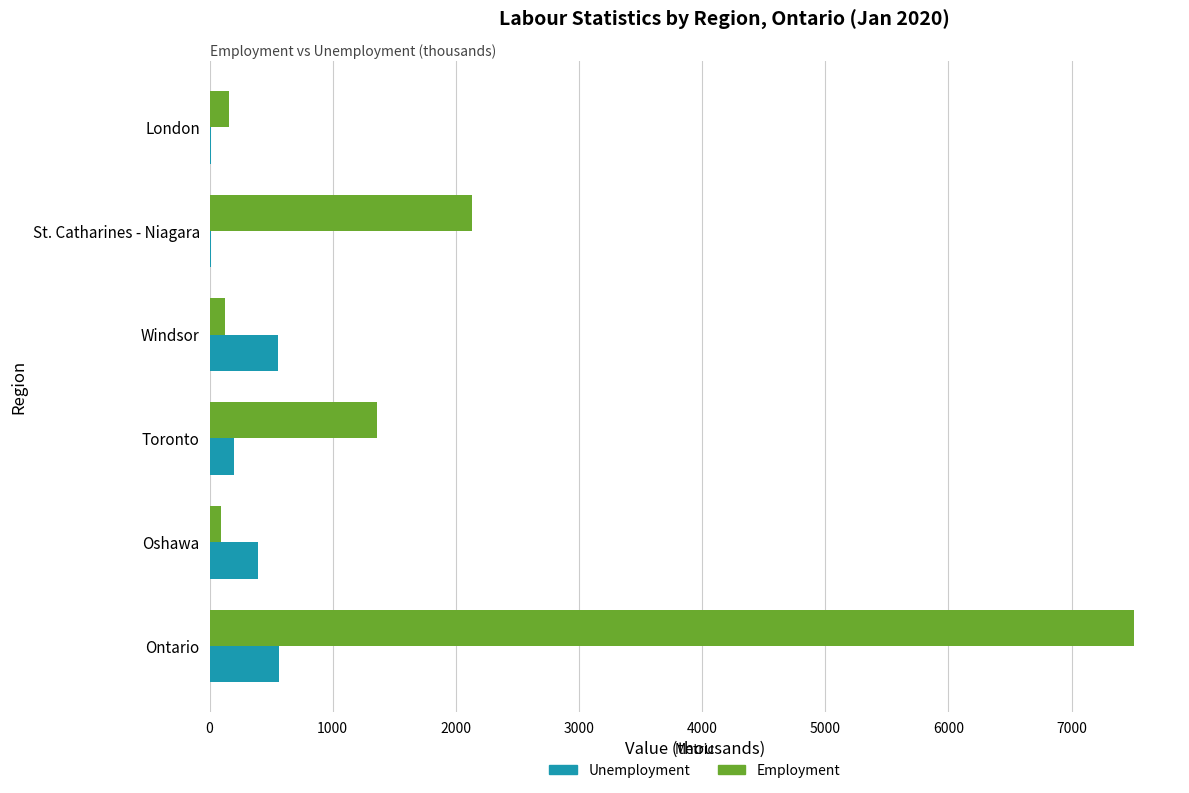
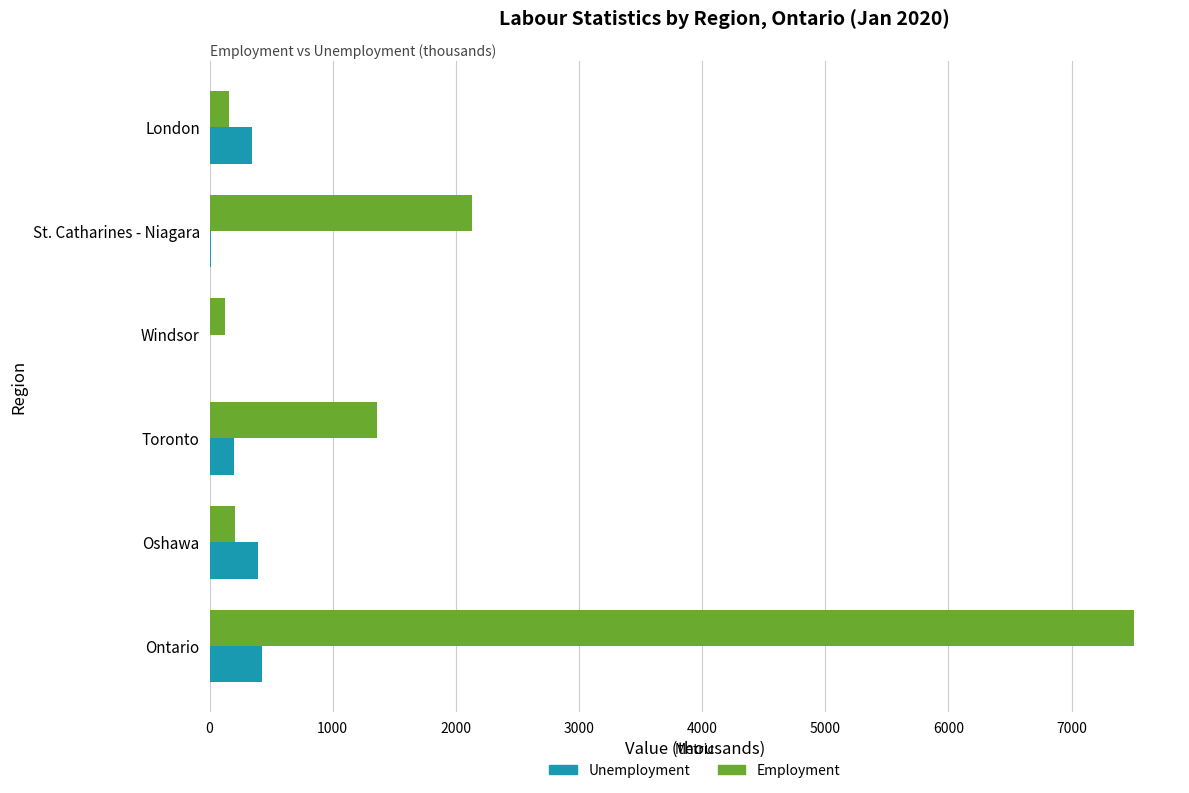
  {
    "Employment": {
      "London": 160,
      "St. Catharines - Niagara": 2130,
      "Windsor": 130,
      "Toronto": 1360,
-     "Oshawa": 90,
+     "Oshawa": 210,
      "Ontario": 7500
    },
    "Unemployment": {
-     "London": 10,
-     "Windsor": 560,
+     "London": 340,
+     "Windsor": 10,
      "Toronto": 200,
      "Oshawa": 390,
-     "Ontario": 560
+     "Ontario": 420
    }
  }
